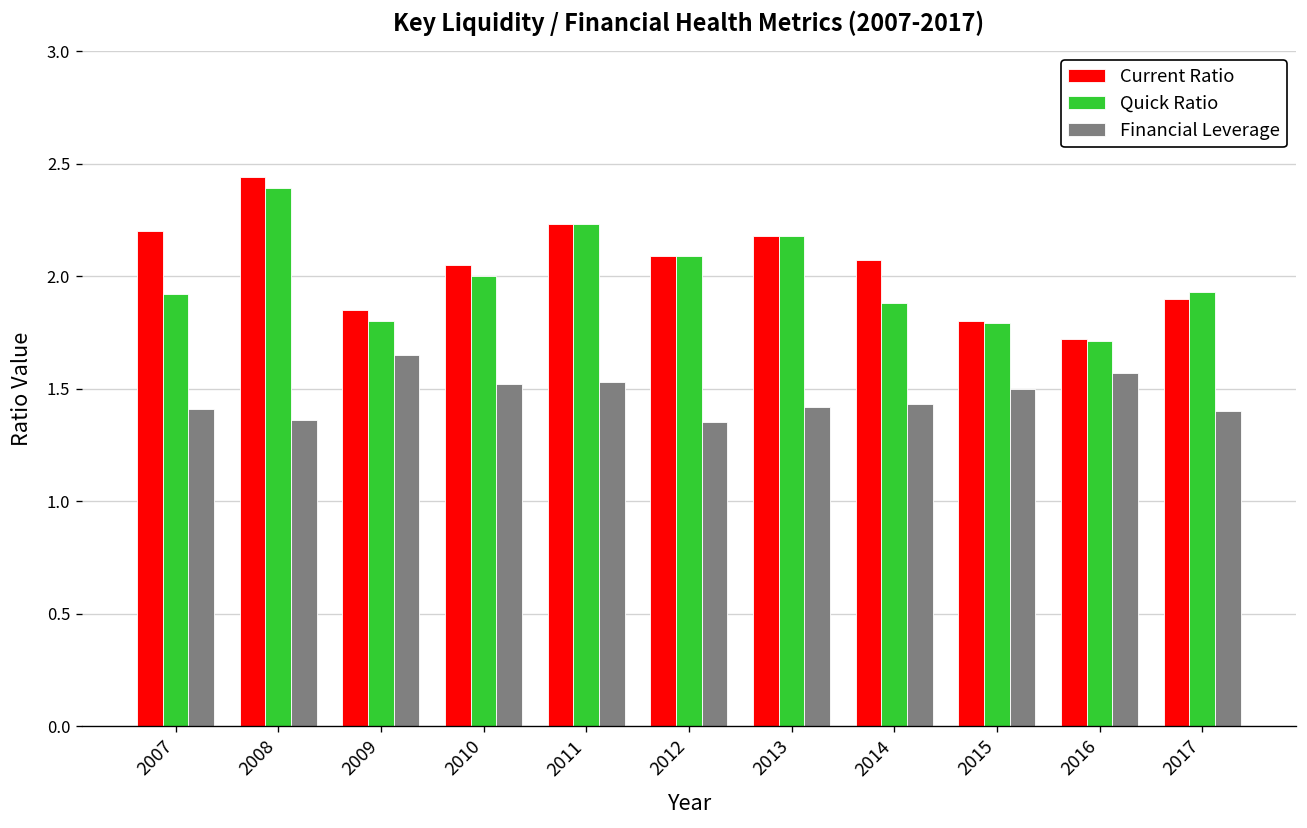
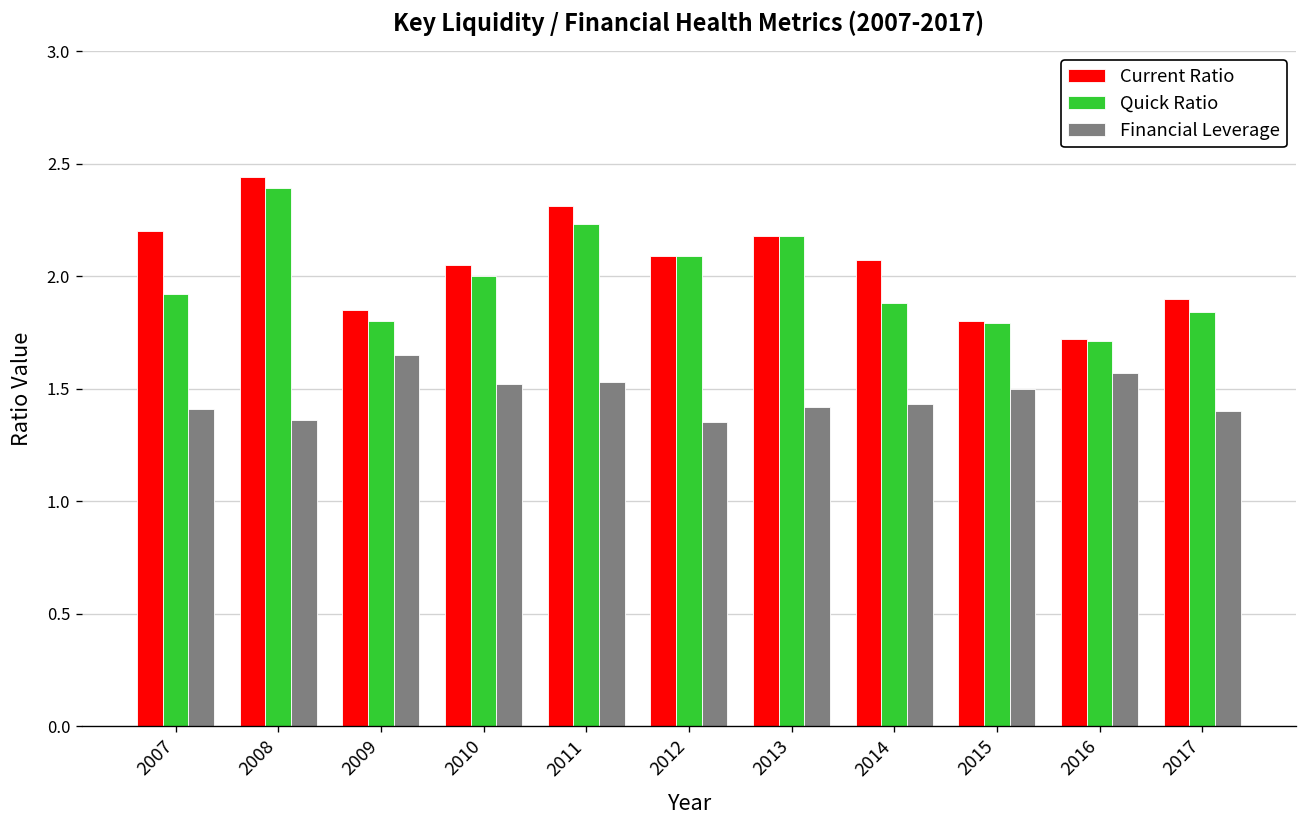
  {
    "Current Ratio": {
      "2007": 2.20,
      "2008": 2.44,
      "2009": 1.85,
      "2010": 2.05,
-     "2011": 2.23,
+     "2011": 2.31,
      "2012": 2.09,
      "2013": 2.18,
      "2014": 2.07,
      "2015": 1.80,
      "2016": 1.72,
      "2017": 1.90
    },
    "Quick Ratio": {
      "2007": 1.92,
      "2008": 2.39,
      "2009": 1.80,
      "2010": 2.00,
      "2011": 2.23,
      "2012": 2.09,
      "2013": 2.18,
      "2014": 1.88,
      "2015": 1.79,
      "2016": 1.71,
-     "2017": 1.93
+     "2017": 1.84
    },
    "Financial Leverage": {
      "2007": 1.41,
      "2008": 1.36,
      "2009": 1.65,
      "2010": 1.52,
      "2011": 1.53,
      "2012": 1.35,
      "2013": 1.42,
      "2014": 1.43,
      "2015": 1.50,
      "2016": 1.57,
      "2017": 1.40
    }
  }
